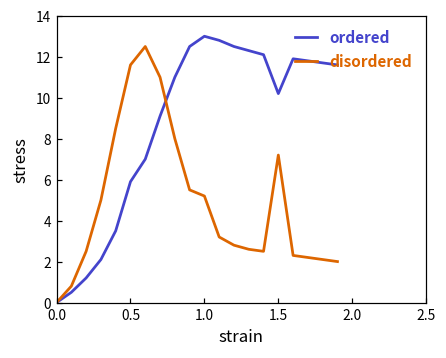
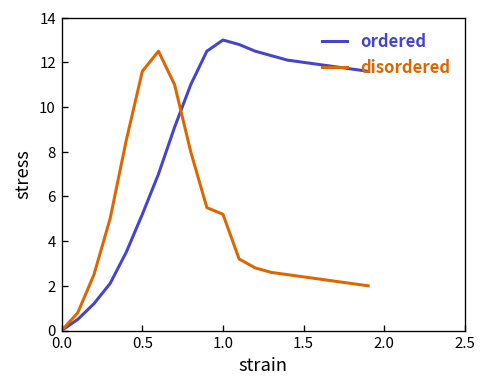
  {
    "ordered": {
-     "0.5": 5.9,
+     "0.5": 5.2,
      "1.0": 13.0,
-     "1.5": 10.2
+     "1.5": 12.0
    },
    "disordered": {
      "0.5": 11.6,
      "1.0": 5.2,
-     "1.5": 7.2
+     "1.5": 2.4
    }
  }
